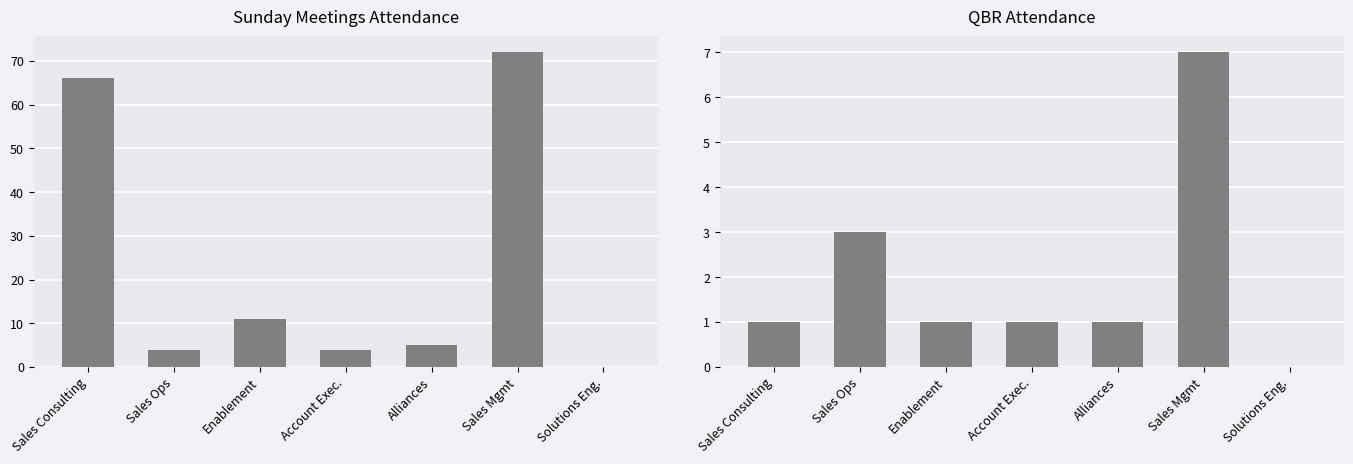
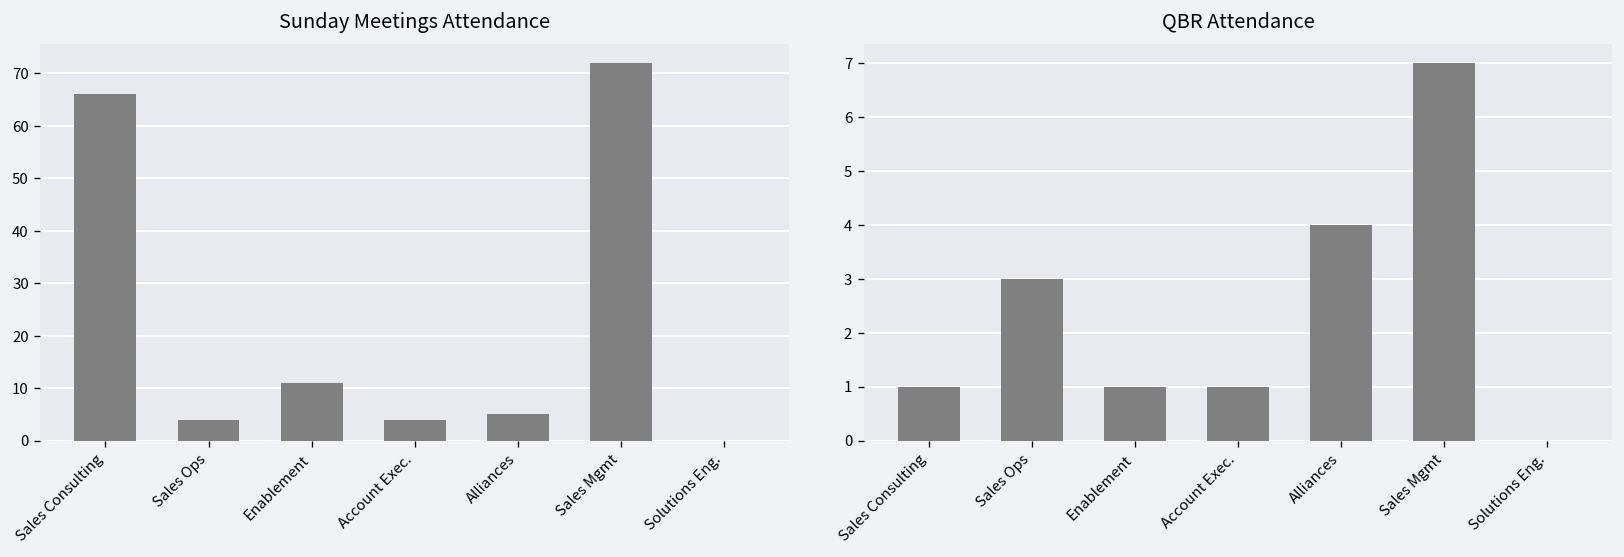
  {
    "Sunday Meetings Attendance": {
      "Sales Consulting": 66,
      "Sales Ops": 4,
      "Enablement": 11,
      "Account Exec.": 4,
      "Alliances": 5,
      "Sales Mgmt": 72,
      "Solutions Eng.": 0
    },
    "QBR Attendance": {
      "Sales Consulting": 1,
      "Sales Ops": 3,
      "Enablement": 1,
      "Account Exec.": 1,
-     "Alliances": 1,
+     "Alliances": 4,
      "Sales Mgmt": 7,
      "Solutions Eng.": 0
    }
  }
